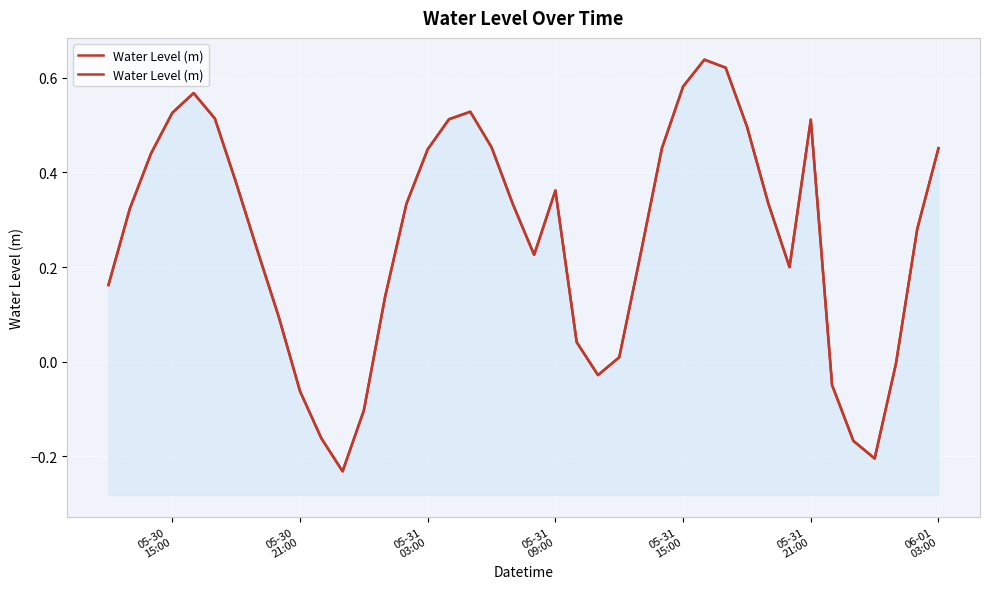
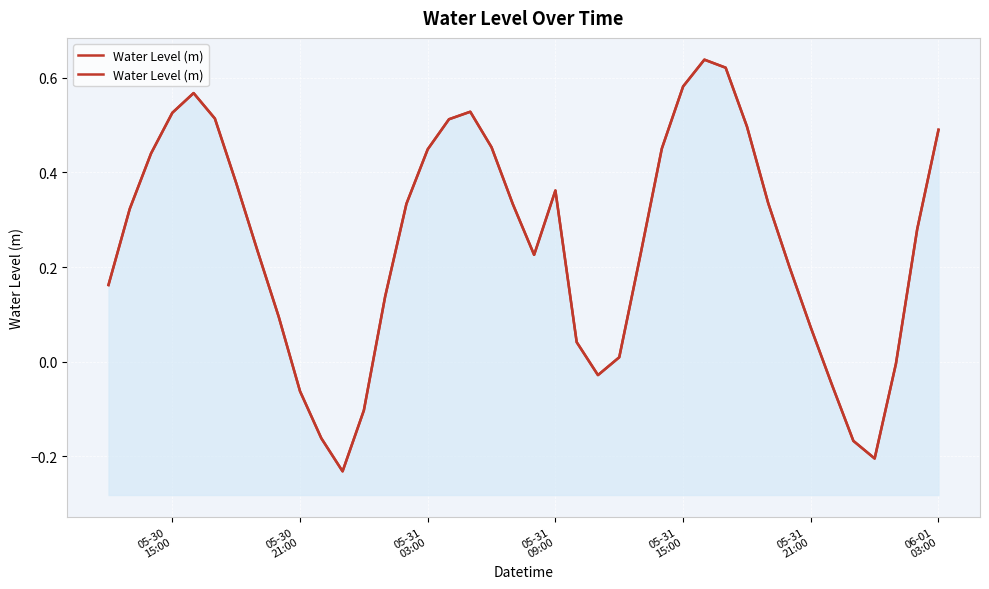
  {
    "05-30 15:00": 0.53,
    "05-30 21:00": -0.06,
    "05-31 03:00": 0.45,
    "05-31 09:00": 0.36,
    "05-31 15:00": 0.58,
-   "05-31 21:00": 0.51,
-   "06-01 03:00": 0.45
+   "05-31 21:00": 0.07,
+   "06-01 03:00": 0.49
  }
